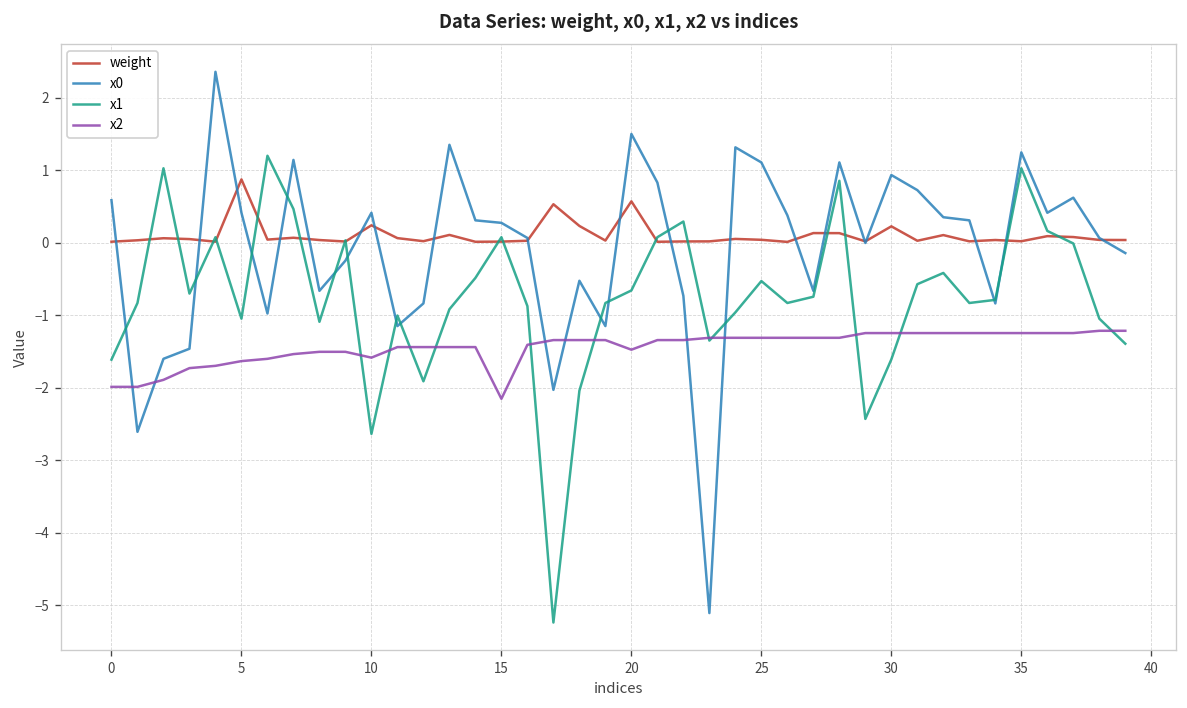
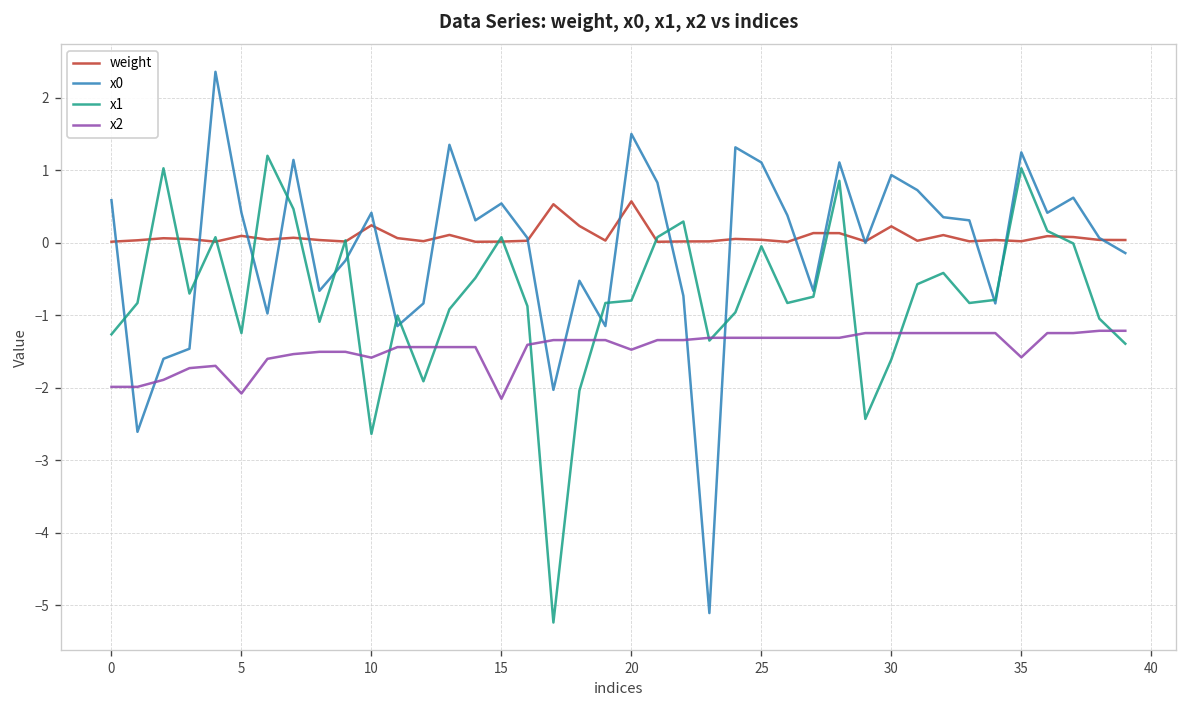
  {
    "weight": {
      "0": 0.0,
-     "5": 0.9,
+     "5": 0.1,
      "10": 0.2,
      "15": 0.0,
      "20": 0.6,
      "25": 0.0,
      "30": 0.2,
      "35": 0.0
    },
    "x0": {
      "0": 0.6,
      "5": 0.4,
      "10": 0.4,
-     "15": 0.3,
+     "15": 0.5,
      "20": 1.5,
      "25": 1.1,
      "30": 0.9,
      "35": 1.2
    },
    "x1": {
-     "0": -1.6,
-     "5": -1.0,
+     "0": -1.3,
+     "5": -1.2,
      "10": -2.6,
      "15": 0.1,
-     "20": -0.7,
-     "25": -0.5,
+     "20": -0.8,
+     "25": -0.1,
      "30": -1.6,
      "35": 1.0
    },
    "x2": {
      "0": -2.0,
-     "5": -1.6,
+     "5": -2.1,
      "10": -1.6,
      "15": -2.2,
      "20": -1.5,
      "25": -1.3,
      "30": -1.2,
-     "35": -1.2
+     "35": -1.6
    }
  }
